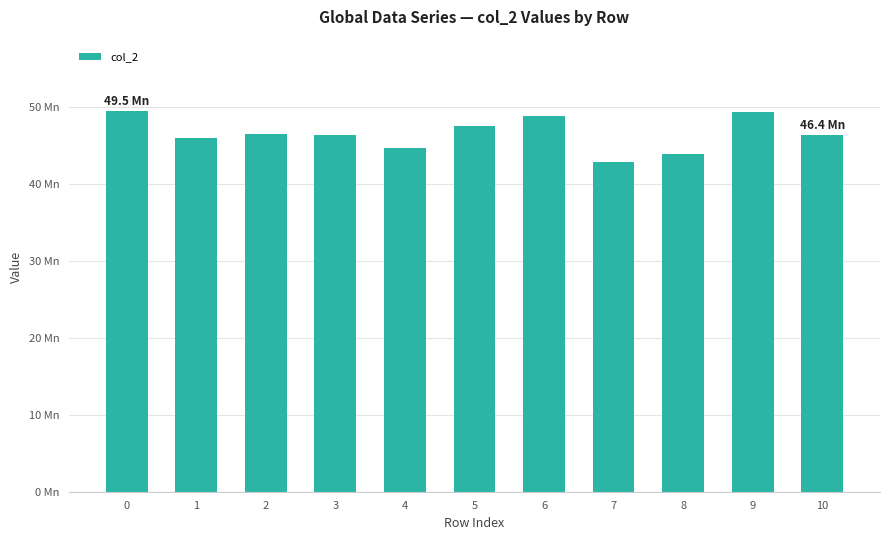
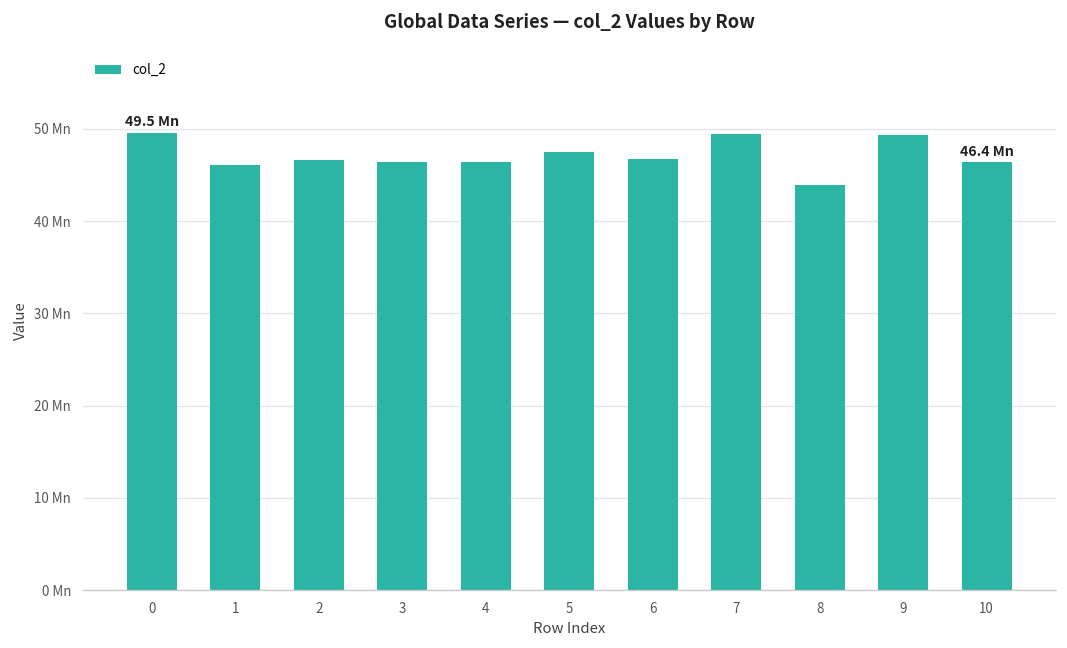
  {
    "1": "46 Mn",
    "2": "47 Mn",
    "3": "46 Mn",
-   "4": "45 Mn",
+   "4": "46 Mn",
    "5": "48 Mn",
-   "6": "49 Mn",
-   "7": "43 Mn",
+   "6": "47 Mn",
+   "7": "49 Mn",
    "8": "44 Mn",
    "9": "49 Mn"
  }
